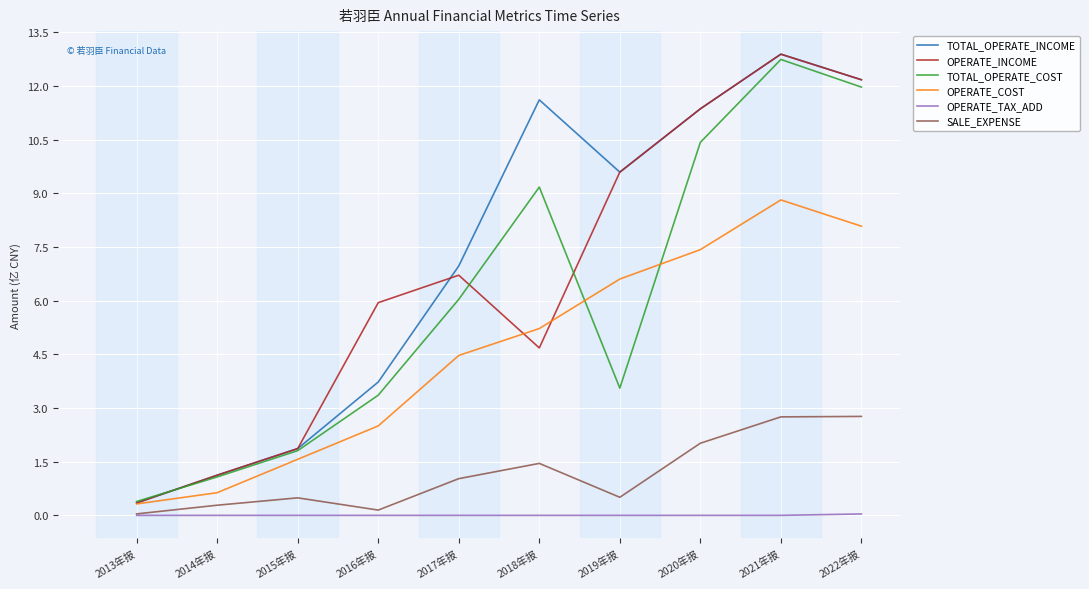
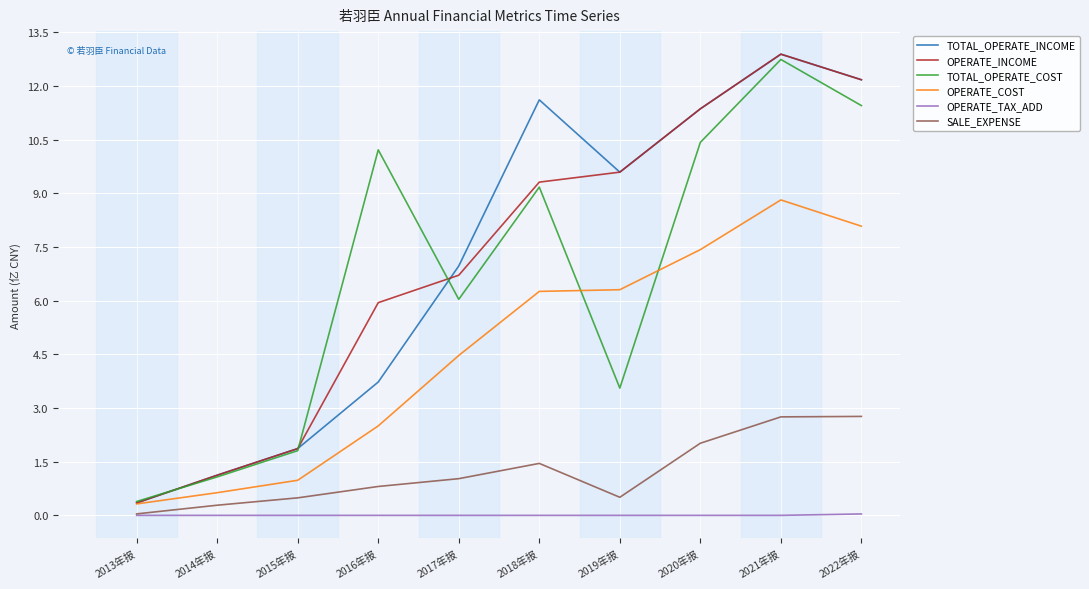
  {
    "TOTAL_OPERATE_INCOME": {
      "2016年报": 3.7,
      "2017年报": 7.0,
      "2018年报": 11.6
    },
    "OPERATE_INCOME": {
      "2016年报": 5.9,
      "2017年报": 6.7,
-     "2018年报": 4.7
+     "2018年报": 9.3
    },
    "TOTAL_OPERATE_COST": {
-     "2016年报": 3.4,
+     "2016年报": 10.2,
      "2017年报": 6.0,
      "2018年报": 9.2,
      "2019年报": 3.6,
      "2020年报": 10.4,
      "2021年报": 12.7,
-     "2022年报": 12.0
+     "2022年报": 11.4
    },
    "OPERATE_COST": {
      "2014年报": 0.6,
-     "2015年报": 1.6,
+     "2015年报": 1.0,
      "2016年报": 2.5,
      "2017年报": 4.5,
-     "2018年报": 5.2,
-     "2019年报": 6.6,
+     "2018年报": 6.3,
+     "2019年报": 6.3,
      "2020年报": 7.4,
      "2021年报": 8.8,
      "2022年报": 8.1
    },
    "OPERATE_TAX_ADD": {
      "2014年报": 0.0,
      "2015年报": 0.0,
      "2016年报": 0.0,
      "2017年报": 0.0,
      "2018年报": 0.0,
      "2019年报": 0.0,
      "2020年报": 0.0,
      "2021年报": 0.0,
      "2022年报": 0.0
    },
    "SALE_EXPENSE": {
      "2014年报": 0.3,
      "2015年报": 0.5,
-     "2016年报": 0.1,
+     "2016年报": 0.8,
      "2017年报": 1.0,
      "2018年报": 1.5,
      "2019年报": 0.5,
      "2020年报": 2.0,
      "2021年报": 2.8,
      "2022年报": 2.8
    }
  }
